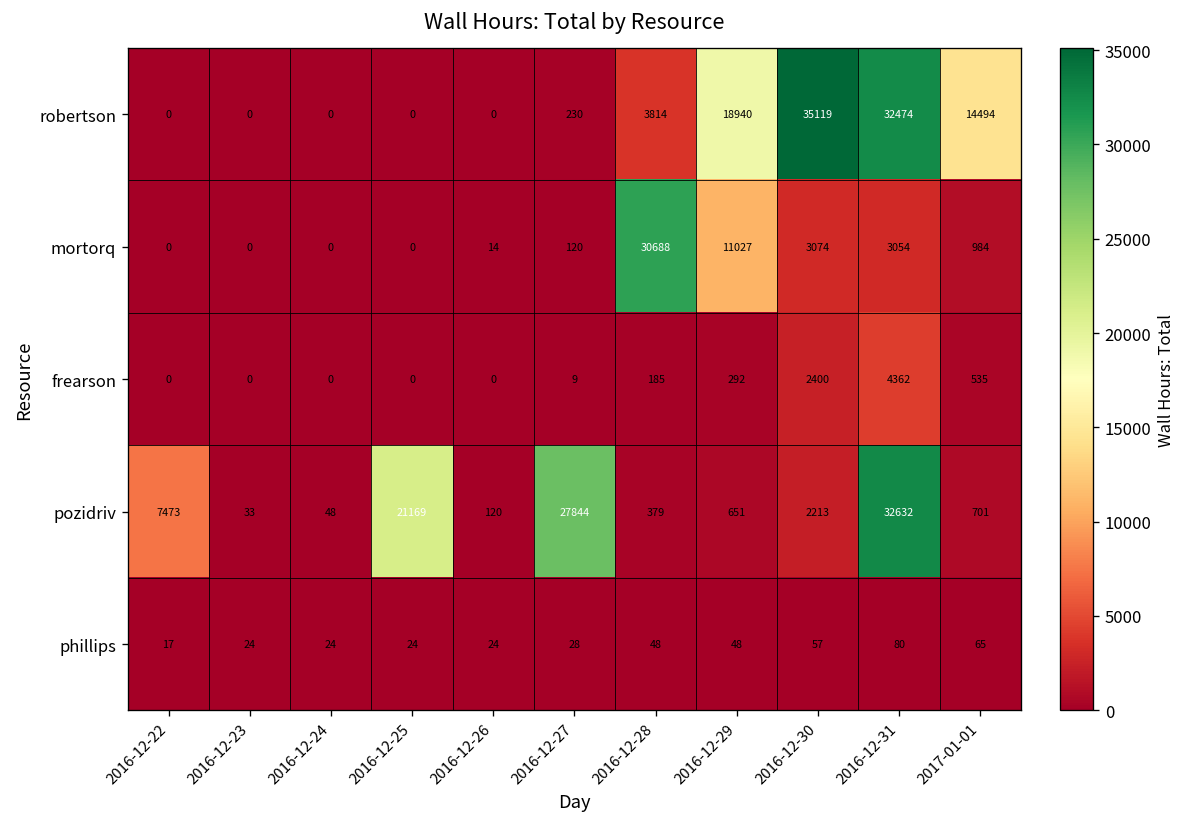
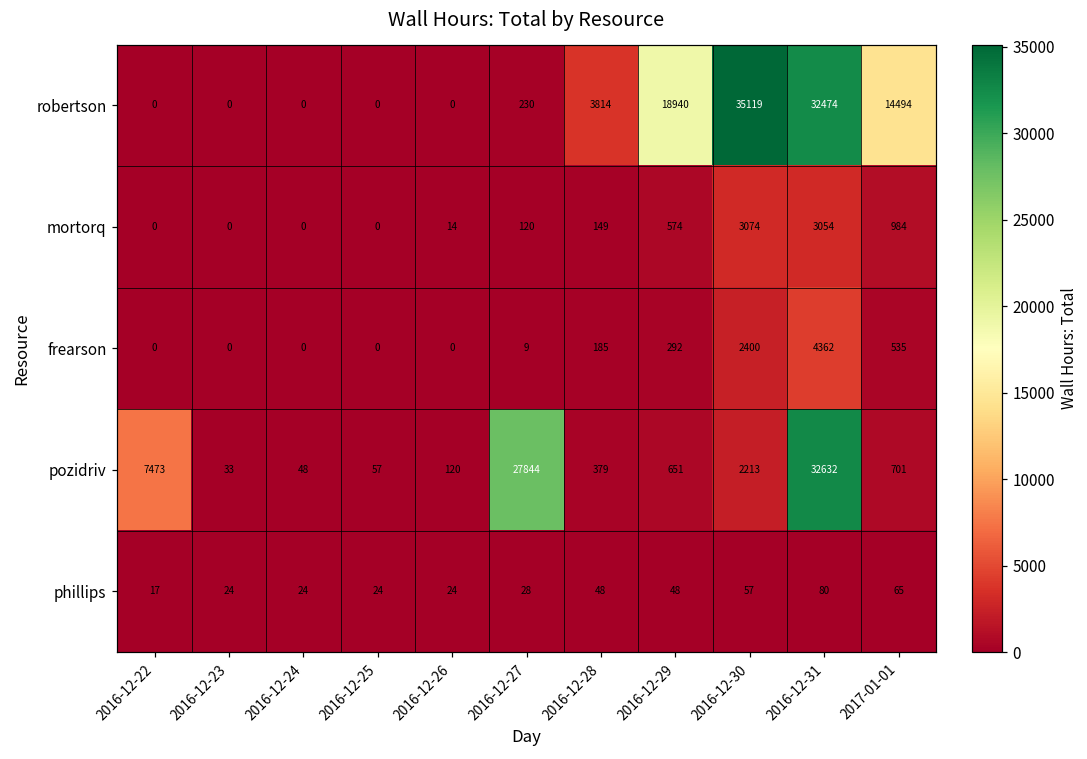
  {
    "robertson": {
      "2016-12-22": 0,
      "2016-12-23": 0,
      "2016-12-24": 0,
      "2016-12-25": 0,
      "2016-12-26": 0,
      "2016-12-27": 230,
      "2016-12-28": 3814,
      "2016-12-29": 18940,
      "2016-12-30": 35119,
      "2016-12-31": 32474,
      "2017-01-01": 14494
    },
    "mortorq": {
      "2016-12-22": 0,
      "2016-12-23": 0,
      "2016-12-24": 0,
      "2016-12-25": 0,
      "2016-12-26": 14,
      "2016-12-27": 120,
-     "2016-12-28": 30688,
-     "2016-12-29": 11027,
+     "2016-12-28": 149,
+     "2016-12-29": 574,
      "2016-12-30": 3074,
      "2016-12-31": 3054,
      "2017-01-01": 984
    },
    "frearson": {
      "2016-12-22": 0,
      "2016-12-23": 0,
      "2016-12-24": 0,
      "2016-12-25": 0,
      "2016-12-26": 0,
      "2016-12-27": 9,
      "2016-12-28": 185,
      "2016-12-29": 292,
      "2016-12-30": 2400,
      "2016-12-31": 4362,
      "2017-01-01": 535
    },
    "pozidriv": {
      "2016-12-22": 7473,
      "2016-12-23": 33,
      "2016-12-24": 48,
-     "2016-12-25": 21169,
+     "2016-12-25": 57,
      "2016-12-26": 120,
      "2016-12-27": 27844,
      "2016-12-28": 379,
      "2016-12-29": 651,
      "2016-12-30": 2213,
      "2016-12-31": 32632,
      "2017-01-01": 701
    },
    "phillips": {
      "2016-12-22": 17,
      "2016-12-23": 24,
      "2016-12-24": 24,
      "2016-12-25": 24,
      "2016-12-26": 24,
      "2016-12-27": 28,
      "2016-12-28": 48,
      "2016-12-29": 48,
      "2016-12-30": 57,
      "2016-12-31": 80,
      "2017-01-01": 65
    }
  }
